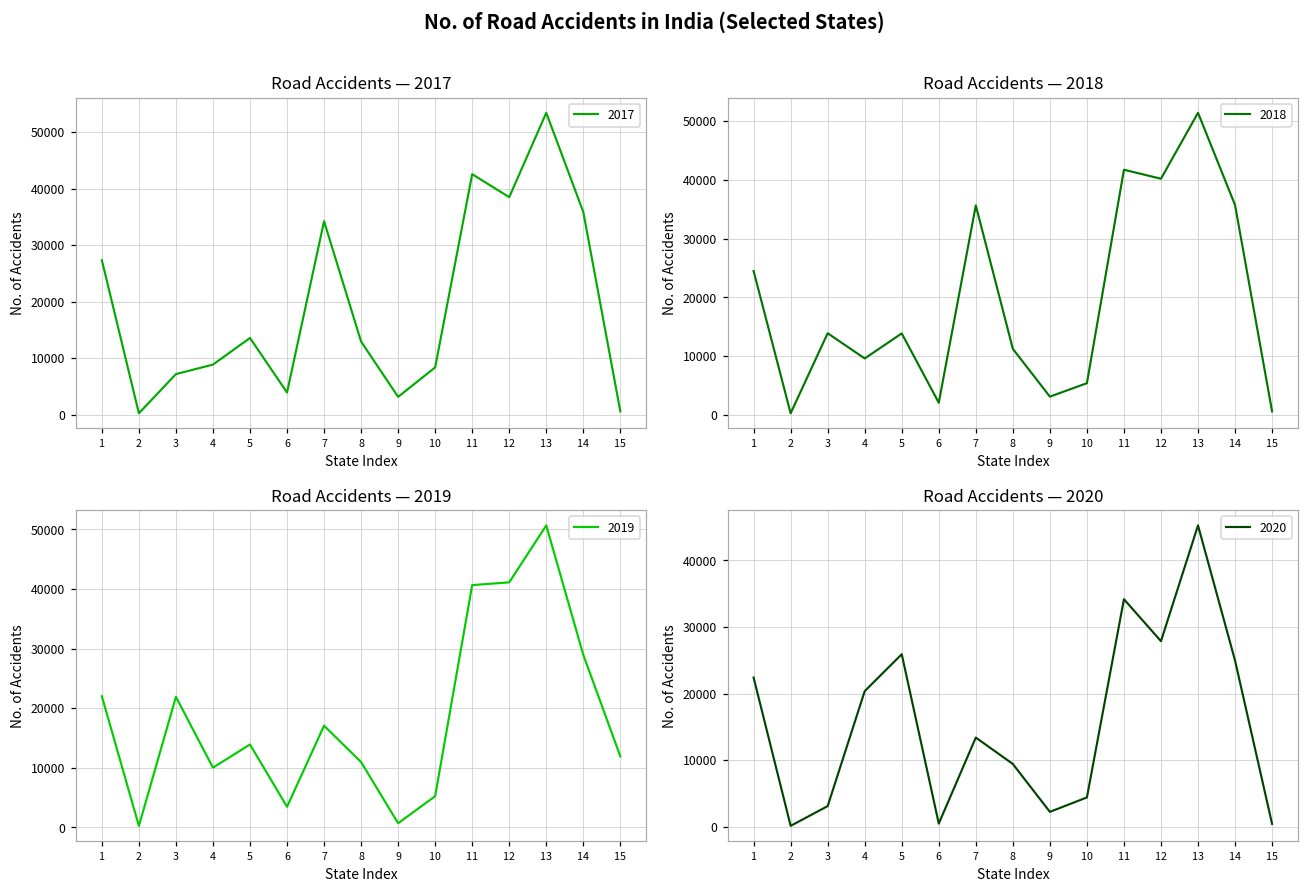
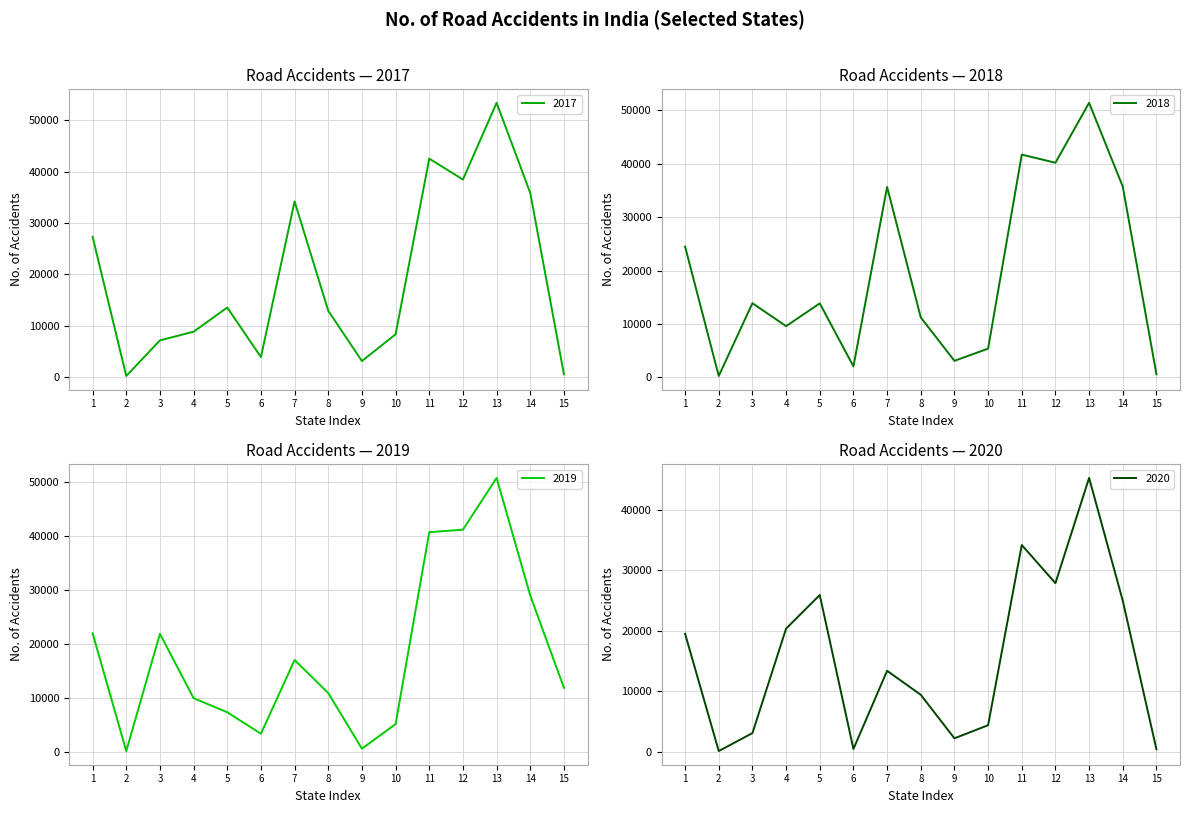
  {
    "Road Accidents — 2017": {
      "1": 27000,
      "2": 0,
      "3": 7000,
      "4": 9000,
      "5": 14000,
      "6": 4000,
      "7": 34000,
      "8": 13000,
      "9": 3000,
      "10": 8000,
      "11": 43000,
      "12": 38000,
      "13": 53000,
      "14": 36000,
      "15": 1000
    },
    "Road Accidents — 2018": {
      "1": 24000,
      "2": 0,
      "3": 14000,
      "4": 10000,
      "5": 14000,
      "6": 2000,
      "7": 36000,
      "8": 11000,
      "9": 3000,
      "10": 5000,
      "11": 42000,
      "12": 40000,
      "13": 51000,
      "14": 36000,
      "15": 1000
    },
    "Road Accidents — 2019": {
      "1": 22000,
      "2": 0,
      "3": 22000,
      "4": 10000,
-     "5": 14000,
+     "5": 7000,
      "6": 3000,
      "7": 17000,
      "8": 11000,
      "9": 1000,
      "10": 5000,
      "11": 41000,
      "12": 41000,
      "13": 51000,
      "14": 29000,
      "15": 12000
    },
    "Road Accidents — 2020": {
-     "1": 22000,
+     "1": 20000,
      "2": 0,
      "3": 3000,
      "4": 20000,
      "5": 26000,
      "6": 0,
      "7": 13000,
      "8": 9000,
      "9": 2000,
      "10": 4000,
      "11": 34000,
      "12": 28000,
      "13": 45000,
      "14": 25000,
      "15": 0
    }
  }
